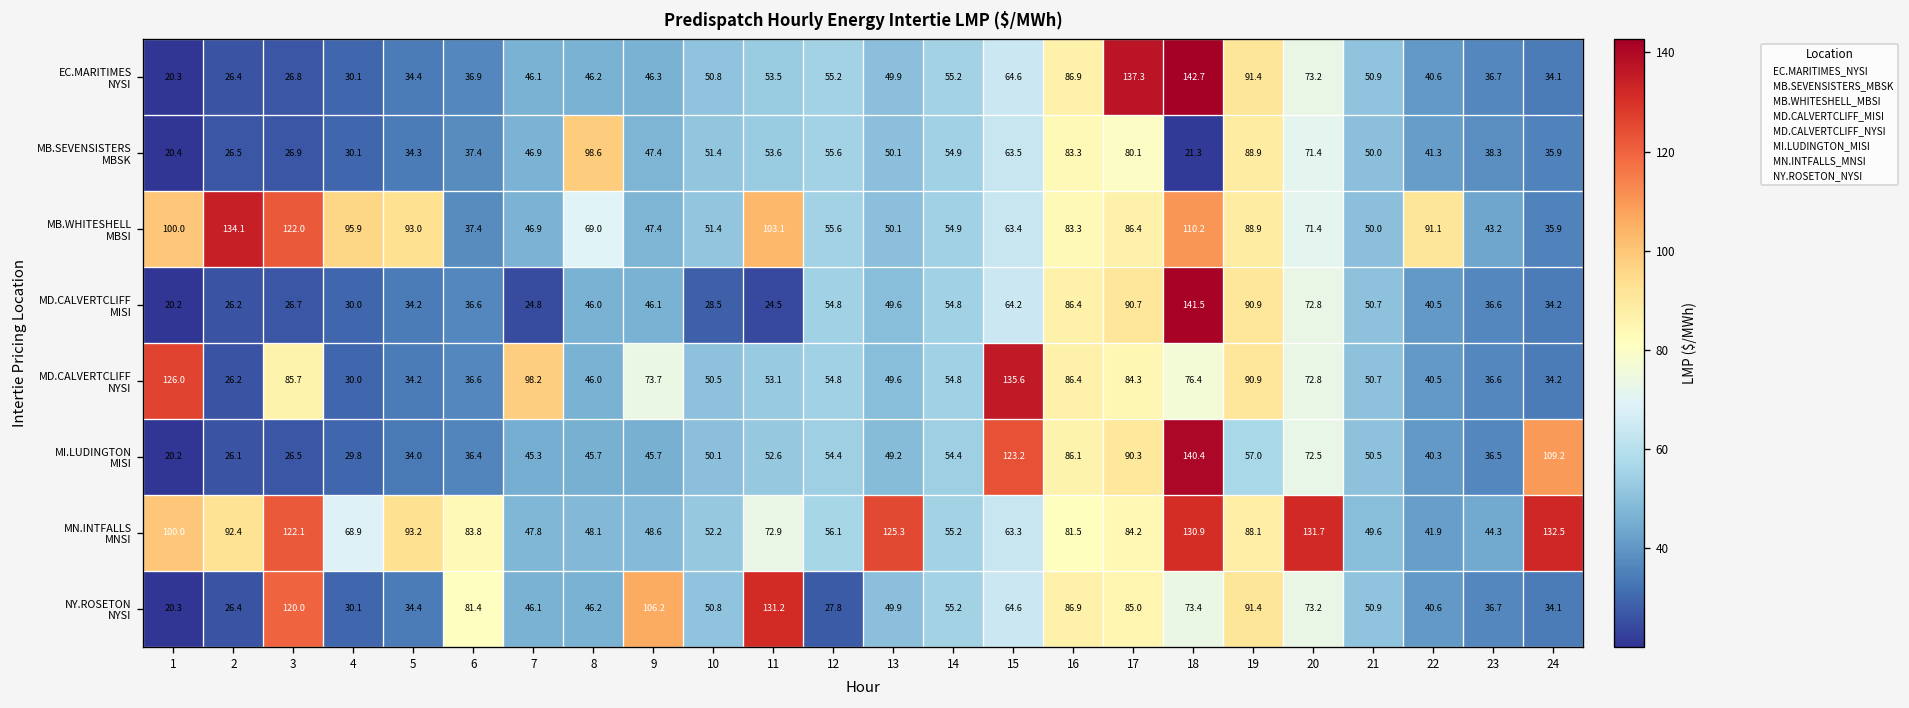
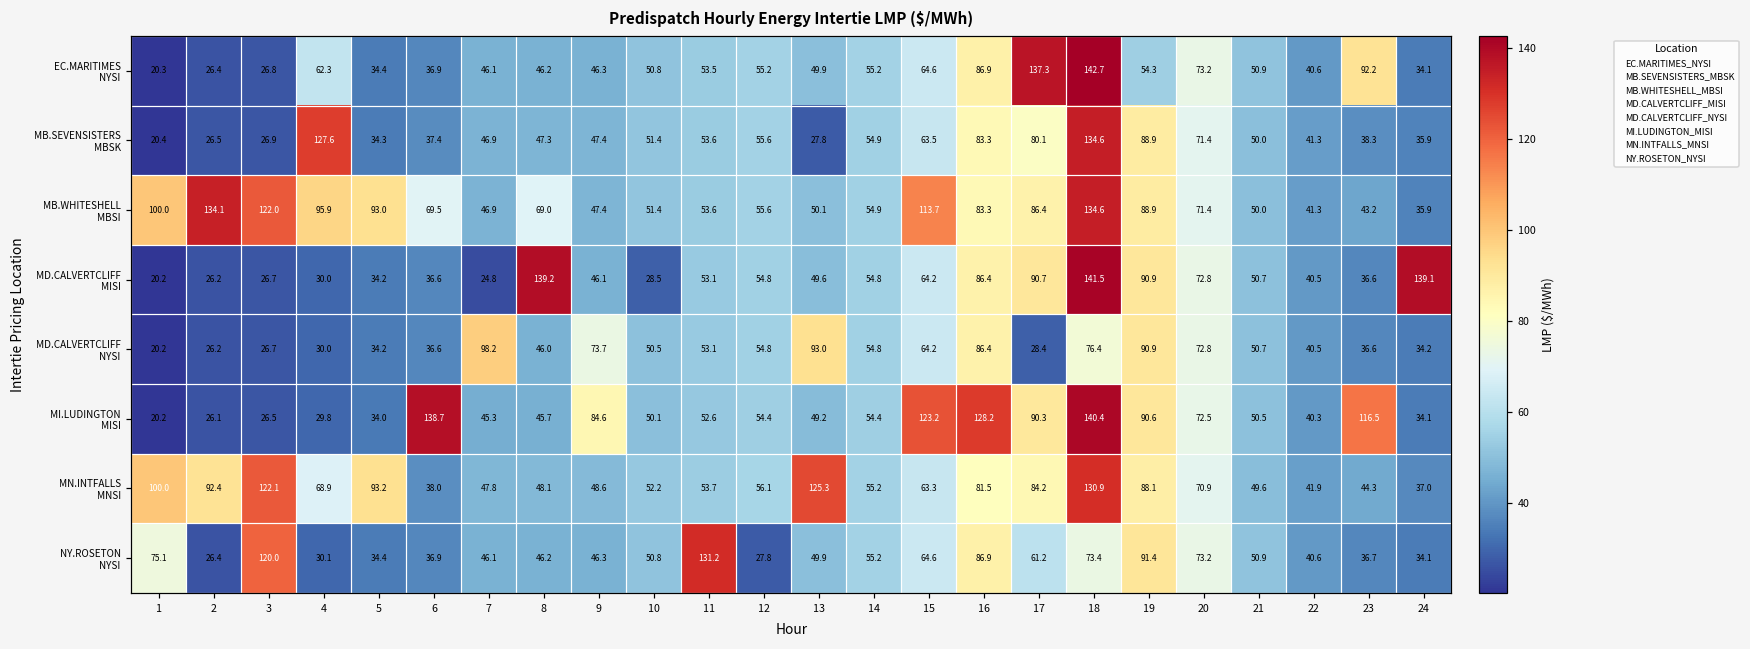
  {
    "EC.MARITIMES NYSI": {
      "1": 20.3,
      "2": 26.4,
      "3": 26.8,
-     "4": 30.1,
+     "4": 62.3,
      "5": 34.4,
      "6": 36.9,
      "7": 46.1,
      "8": 46.2,
      "9": 46.3,
      "10": 50.8,
      "11": 53.5,
      "12": 55.2,
      "13": 49.9,
      "14": 55.2,
      "15": 64.6,
      "16": 86.9,
      "17": 137.3,
      "18": 142.7,
-     "19": 91.4,
+     "19": 54.3,
      "20": 73.2,
      "21": 50.9,
      "22": 40.6,
-     "23": 36.7,
+     "23": 92.2,
      "24": 34.1
    },
    "MB.SEVENSISTERS MBSK": {
      "1": 20.4,
      "2": 26.5,
      "3": 26.9,
-     "4": 30.1,
+     "4": 127.6,
      "5": 34.3,
      "6": 37.4,
      "7": 46.9,
-     "8": 98.6,
+     "8": 47.3,
      "9": 47.4,
      "10": 51.4,
      "11": 53.6,
      "12": 55.6,
-     "13": 50.1,
+     "13": 27.8,
      "14": 54.9,
      "15": 63.5,
      "16": 83.3,
      "17": 80.1,
-     "18": 21.3,
+     "18": 134.6,
      "19": 88.9,
      "20": 71.4,
      "21": 50.0,
      "22": 41.3,
      "23": 38.3,
      "24": 35.9
    },
    "MB.WHITESHELL MBSI": {
      "1": 100.0,
      "2": 134.1,
      "3": 122.0,
      "4": 95.9,
      "5": 93.0,
-     "6": 37.4,
+     "6": 69.5,
      "7": 46.9,
      "8": 69.0,
      "9": 47.4,
      "10": 51.4,
-     "11": 103.1,
+     "11": 53.6,
      "12": 55.6,
      "13": 50.1,
      "14": 54.9,
-     "15": 63.4,
+     "15": 113.7,
      "16": 83.3,
      "17": 86.4,
-     "18": 110.2,
+     "18": 134.6,
      "19": 88.9,
      "20": 71.4,
      "21": 50.0,
-     "22": 91.1,
+     "22": 41.3,
      "23": 43.2,
      "24": 35.9
    },
    "MD.CALVERTCLIFF MISI": {
      "1": 20.2,
      "2": 26.2,
      "3": 26.7,
      "4": 30.0,
      "5": 34.2,
      "6": 36.6,
      "7": 24.8,
-     "8": 46.0,
+     "8": 139.2,
      "9": 46.1,
      "10": 28.5,
-     "11": 24.5,
+     "11": 53.1,
      "12": 54.8,
      "13": 49.6,
      "14": 54.8,
      "15": 64.2,
      "16": 86.4,
      "17": 90.7,
      "18": 141.5,
      "19": 90.9,
      "20": 72.8,
      "21": 50.7,
      "22": 40.5,
      "23": 36.6,
-     "24": 34.2
+     "24": 139.1
    },
    "MD.CALVERTCLIFF NYSI": {
-     "1": 126.0,
+     "1": 20.2,
      "2": 26.2,
-     "3": 85.7,
+     "3": 26.7,
      "4": 30.0,
      "5": 34.2,
      "6": 36.6,
      "7": 98.2,
      "8": 46.0,
      "9": 73.7,
      "10": 50.5,
      "11": 53.1,
      "12": 54.8,
-     "13": 49.6,
+     "13": 93.0,
      "14": 54.8,
-     "15": 135.6,
+     "15": 64.2,
      "16": 86.4,
-     "17": 84.3,
+     "17": 28.4,
      "18": 76.4,
      "19": 90.9,
      "20": 72.8,
      "21": 50.7,
      "22": 40.5,
      "23": 36.6,
      "24": 34.2
    },
    "MI.LUDINGTON MISI": {
      "1": 20.2,
      "2": 26.1,
      "3": 26.5,
      "4": 29.8,
      "5": 34.0,
-     "6": 36.4,
+     "6": 138.7,
      "7": 45.3,
      "8": 45.7,
-     "9": 45.7,
+     "9": 84.6,
      "10": 50.1,
      "11": 52.6,
      "12": 54.4,
      "13": 49.2,
      "14": 54.4,
      "15": 123.2,
-     "16": 86.1,
+     "16": 128.2,
      "17": 90.3,
      "18": 140.4,
-     "19": 57.0,
+     "19": 90.6,
      "20": 72.5,
      "21": 50.5,
      "22": 40.3,
-     "23": 36.5,
-     "24": 109.2
+     "23": 116.5,
+     "24": 34.1
    },
    "MN.INTFALLS MNSI": {
      "1": 100.0,
      "2": 92.4,
      "3": 122.1,
      "4": 68.9,
      "5": 93.2,
-     "6": 83.8,
+     "6": 38.0,
      "7": 47.8,
      "8": 48.1,
      "9": 48.6,
      "10": 52.2,
-     "11": 72.9,
+     "11": 53.7,
      "12": 56.1,
      "13": 125.3,
      "14": 55.2,
      "15": 63.3,
      "16": 81.5,
      "17": 84.2,
      "18": 130.9,
      "19": 88.1,
-     "20": 131.7,
+     "20": 70.9,
      "21": 49.6,
      "22": 41.9,
      "23": 44.3,
-     "24": 132.5
+     "24": 37.0
    },
    "NY.ROSETON NYSI": {
-     "1": 20.3,
+     "1": 75.1,
      "2": 26.4,
      "3": 120.0,
      "4": 30.1,
      "5": 34.4,
-     "6": 81.4,
+     "6": 36.9,
      "7": 46.1,
      "8": 46.2,
-     "9": 106.2,
+     "9": 46.3,
      "10": 50.8,
      "11": 131.2,
      "12": 27.8,
      "13": 49.9,
      "14": 55.2,
      "15": 64.6,
      "16": 86.9,
-     "17": 85.0,
+     "17": 61.2,
      "18": 73.4,
      "19": 91.4,
      "20": 73.2,
      "21": 50.9,
      "22": 40.6,
      "23": 36.7,
      "24": 34.1
    }
  }
